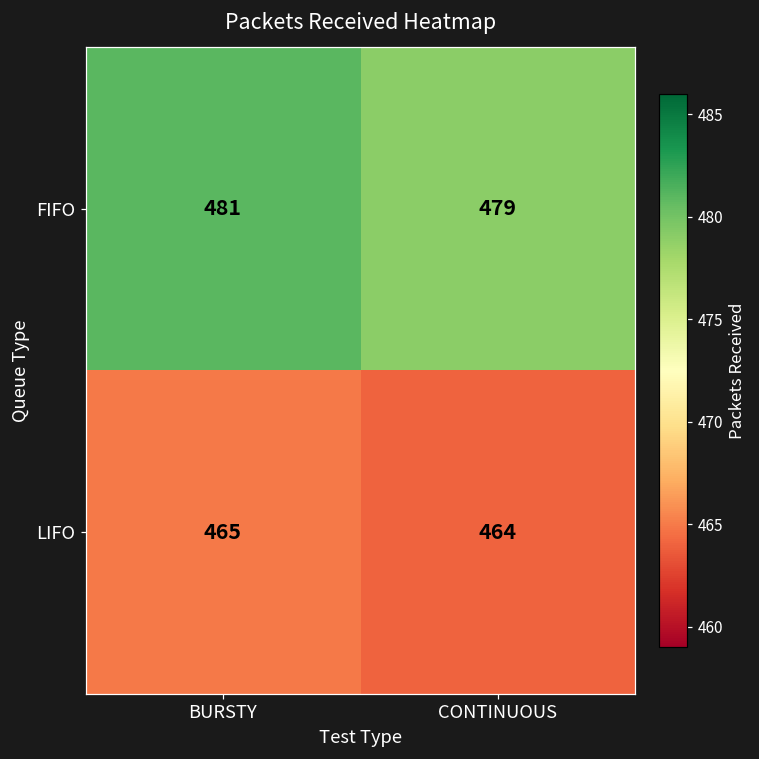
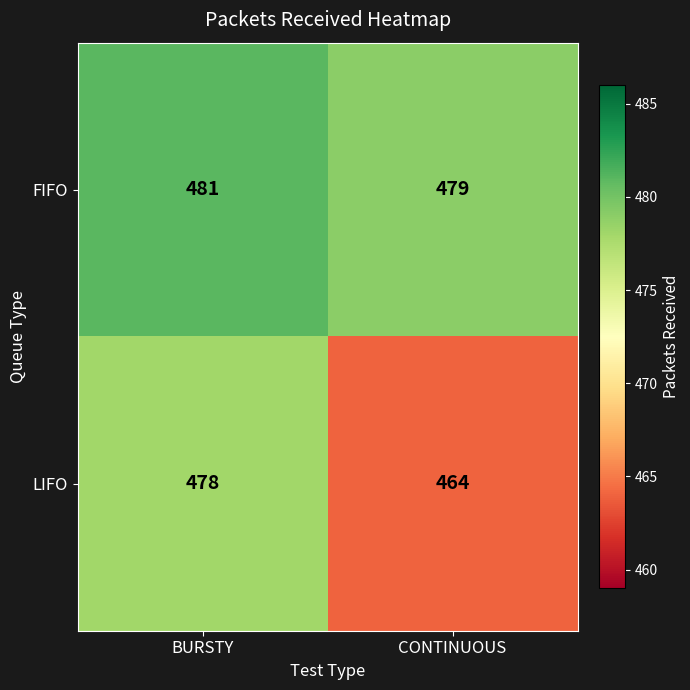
  {
    "FIFO": {
      "BURSTY": 481,
      "CONTINUOUS": 479
    },
    "LIFO": {
-     "BURSTY": 465,
+     "BURSTY": 478,
      "CONTINUOUS": 464
    }
  }
